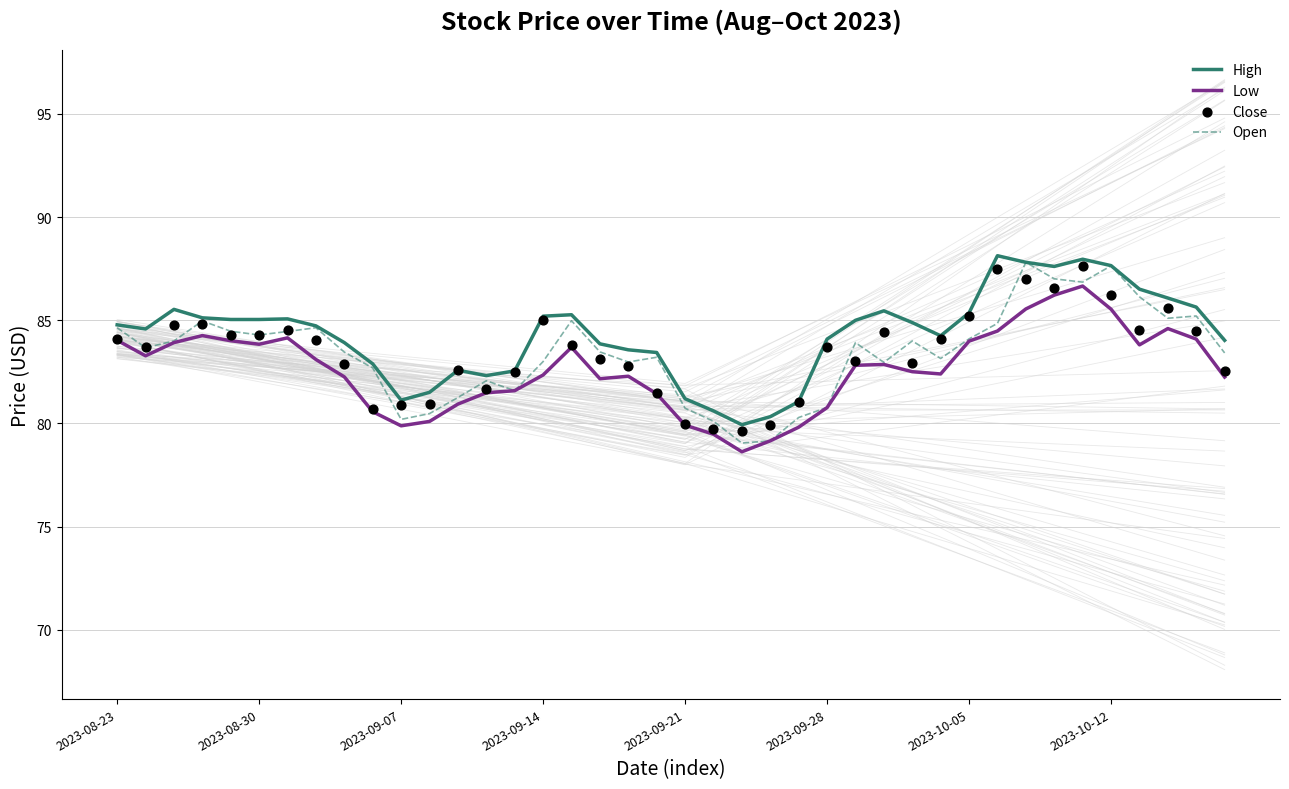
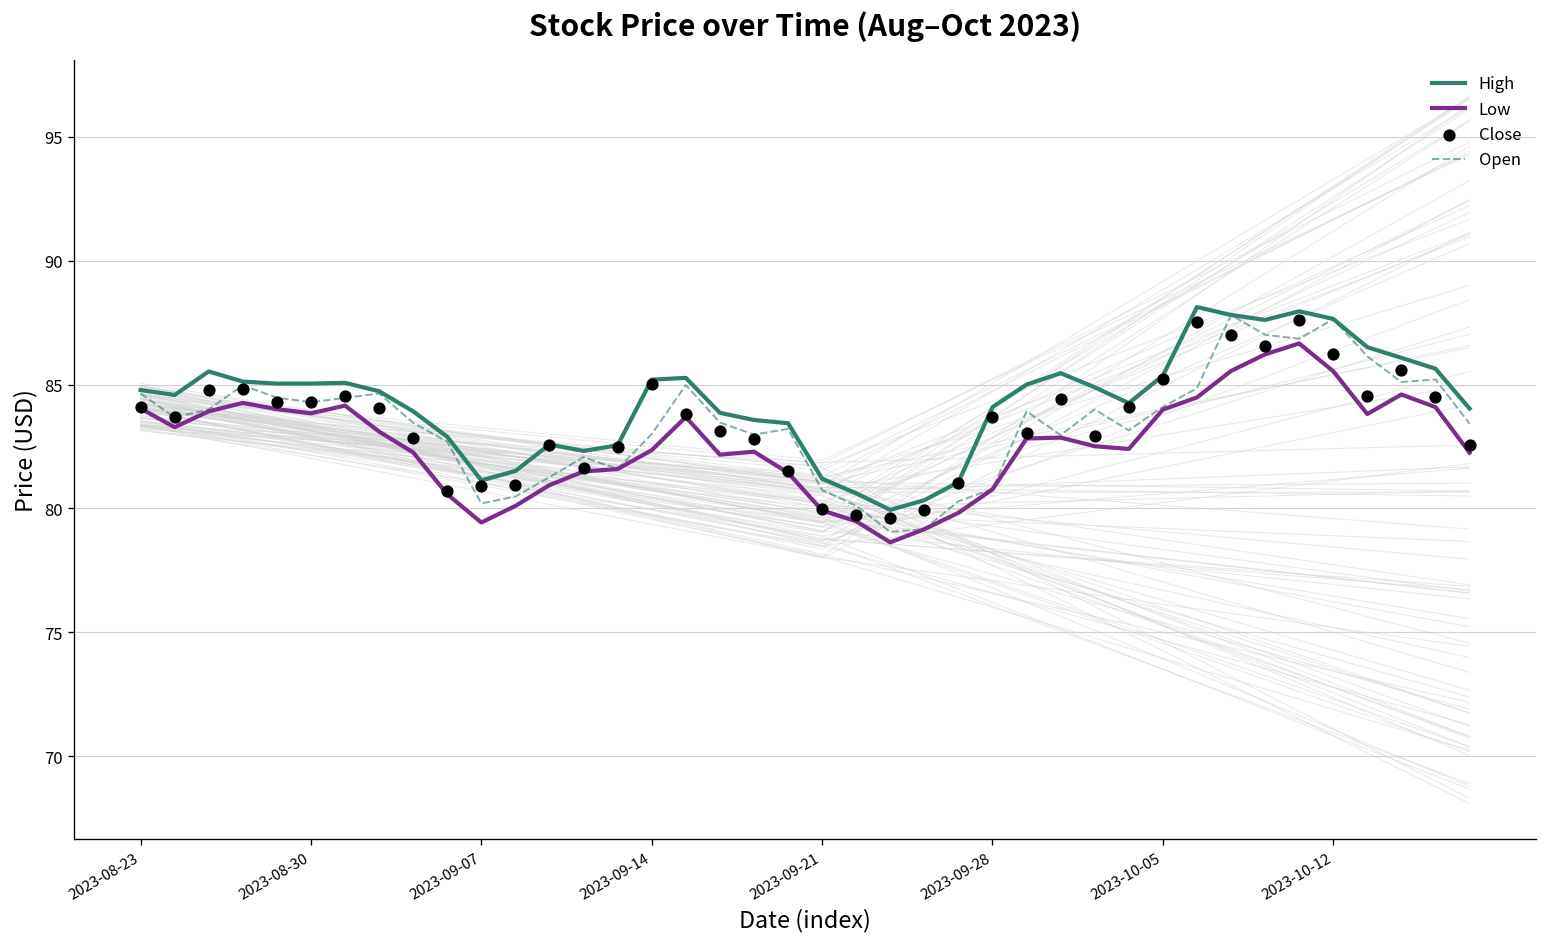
  {
    "Low": {
-     "2023-09-07": 79.9
+     "2023-09-07": 79.4
    }
  }
